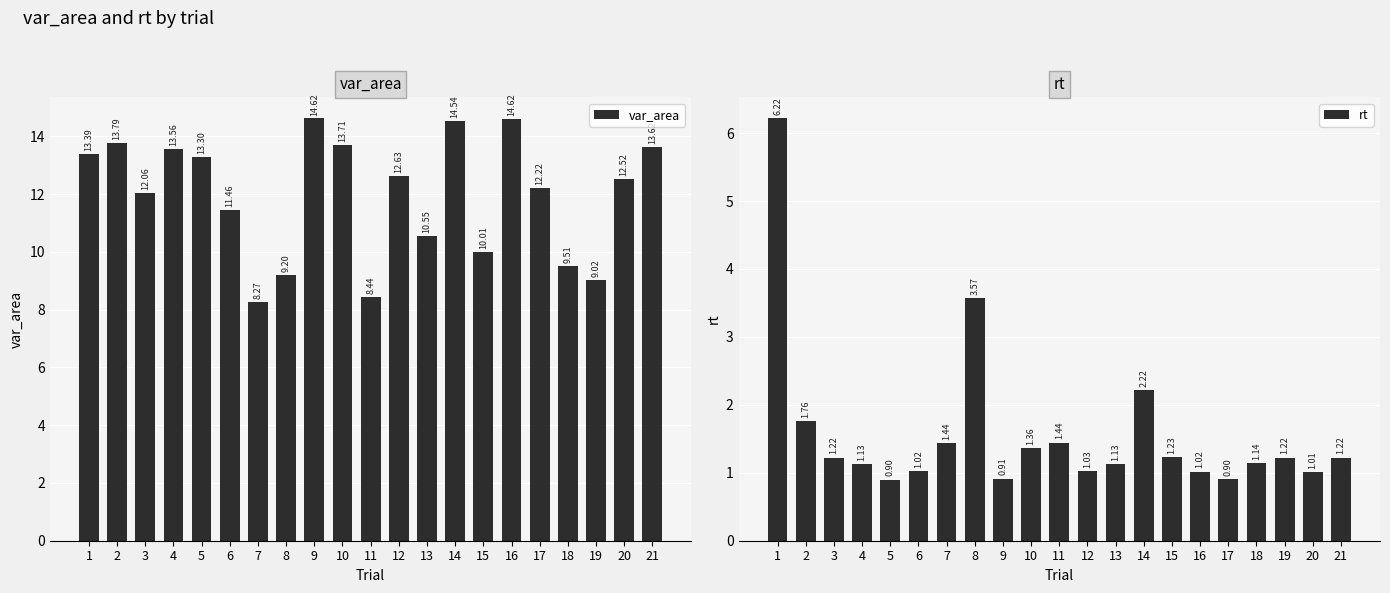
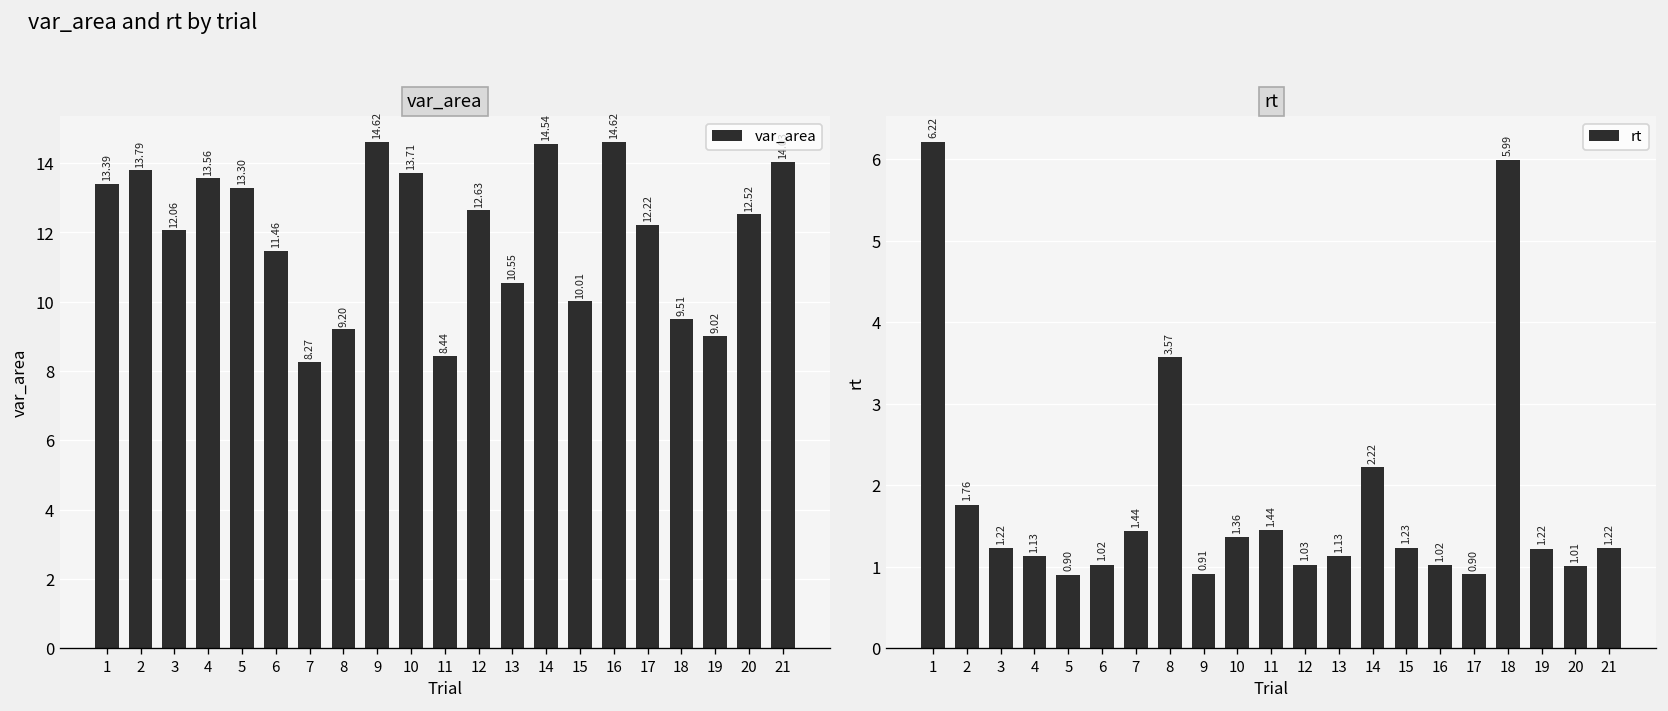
  {
    "var_area": {
-     "21": 13.6
+     "21": 14.0
    },
    "rt": {
      "1": 6.22,
      "2": 1.76,
      "3": 1.22,
      "4": 1.13,
      "5": 0.90,
      "6": 1.02,
      "7": 1.44,
      "8": 3.57,
      "9": 0.91,
      "10": 1.36,
      "11": 1.44,
      "12": 1.03,
      "13": 1.13,
      "14": 2.22,
      "15": 1.23,
      "16": 1.02,
      "17": 0.90,
-     "18": 1.14,
+     "18": 5.99,
      "19": 1.22,
      "20": 1.01,
      "21": 1.22
    }
  }
